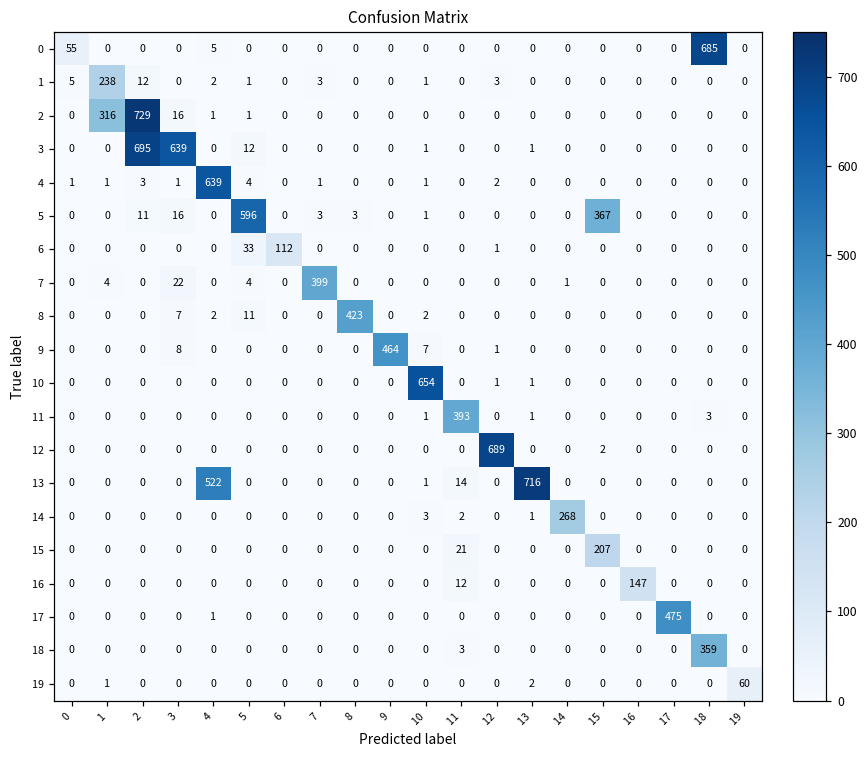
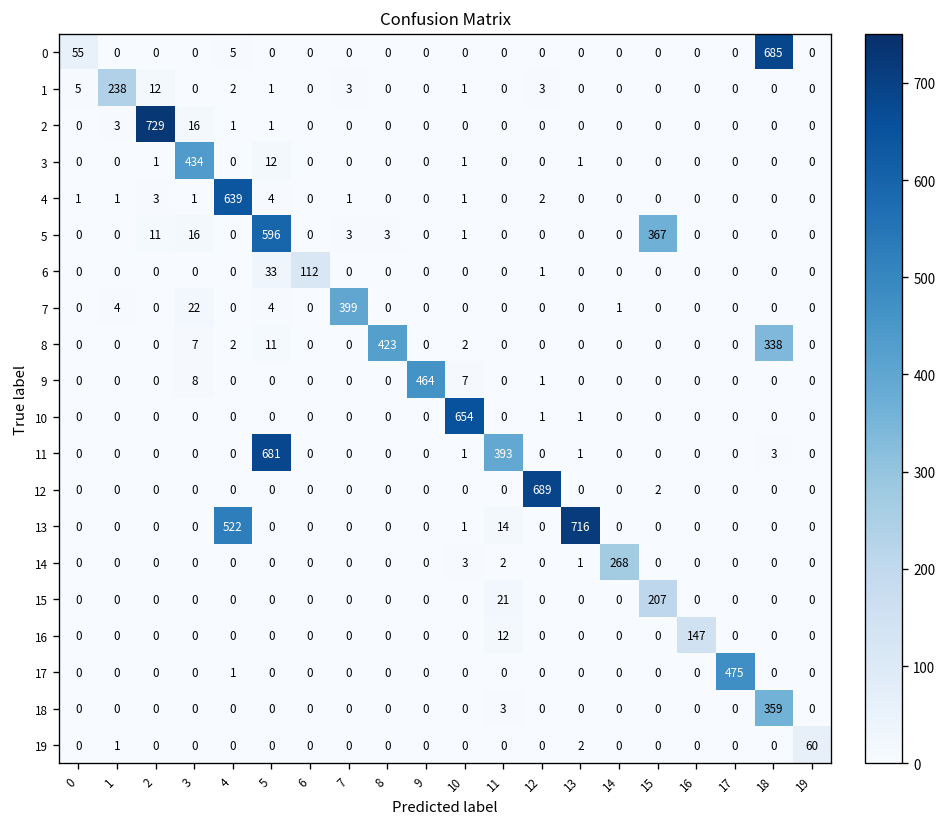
  {
    "2": {
      "0": 0,
-     "1": 316,
+     "1": 3,
      "2": 729,
      "3": 16,
      "4": 1,
      "5": 1,
      "6": 0,
      "7": 0,
      "8": 0,
      "9": 0,
      "10": 0,
      "11": 0,
      "12": 0,
      "13": 0,
      "14": 0,
      "15": 0,
      "16": 0,
      "17": 0,
      "18": 0,
      "19": 0
    },
    "3": {
      "0": 0,
      "1": 0,
-     "2": 695,
-     "3": 639,
+     "2": 1,
+     "3": 434,
      "4": 0,
      "5": 12,
      "6": 0,
      "7": 0,
      "8": 0,
      "9": 0,
      "10": 1,
      "11": 0,
      "12": 0,
      "13": 1,
      "14": 0,
      "15": 0,
      "16": 0,
      "17": 0,
      "18": 0,
      "19": 0
    },
    "8": {
      "0": 0,
      "1": 0,
      "2": 0,
      "3": 7,
      "4": 2,
      "5": 11,
      "6": 0,
      "7": 0,
      "8": 423,
      "9": 0,
      "10": 2,
      "11": 0,
      "12": 0,
      "13": 0,
      "14": 0,
      "15": 0,
      "16": 0,
      "17": 0,
-     "18": 0,
+     "18": 338,
      "19": 0
    },
    "11": {
      "0": 0,
      "1": 0,
      "2": 0,
      "3": 0,
      "4": 0,
-     "5": 0,
+     "5": 681,
      "6": 0,
      "7": 0,
      "8": 0,
      "9": 0,
      "10": 1,
      "11": 393,
      "12": 0,
      "13": 1,
      "14": 0,
      "15": 0,
      "16": 0,
      "17": 0,
      "18": 3,
      "19": 0
    }
  }
